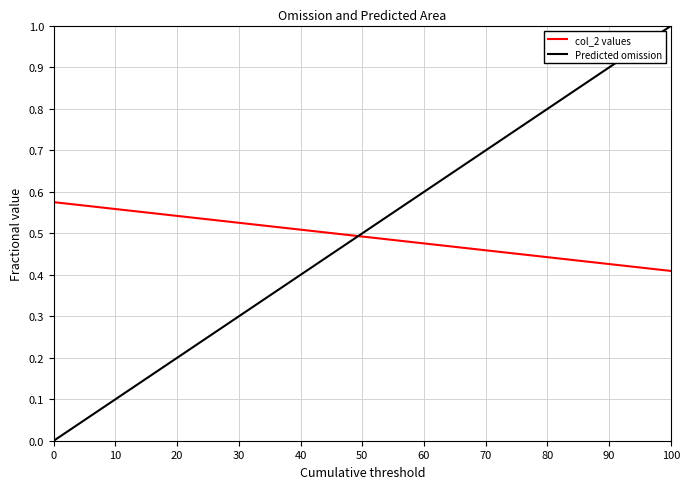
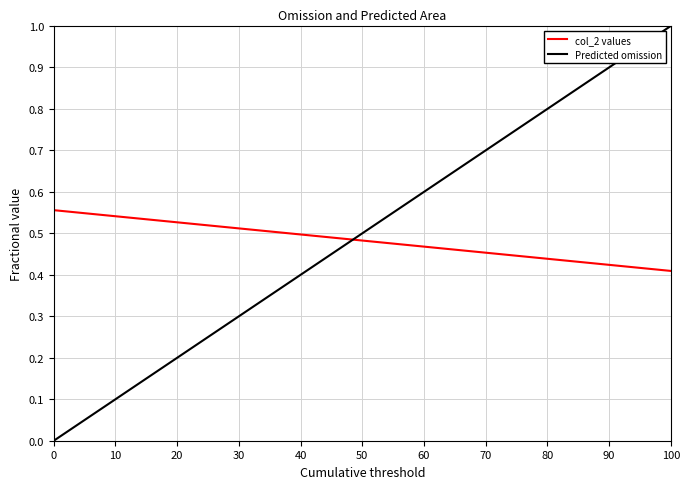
  {
    "col_2 values": {
-     "0": 0.58,
+     "0": 0.56,
      "100": 0.41
    },
    "Predicted omission": {
      "0": 0.00,
      "100": 1.00
    }
  }
